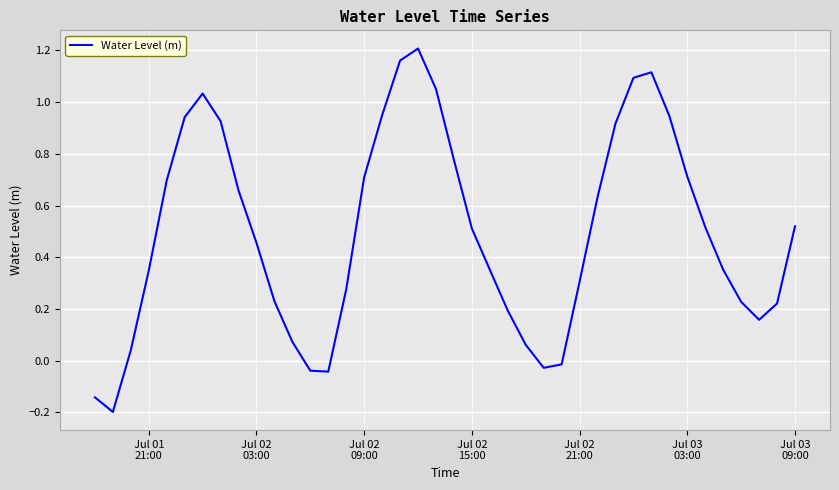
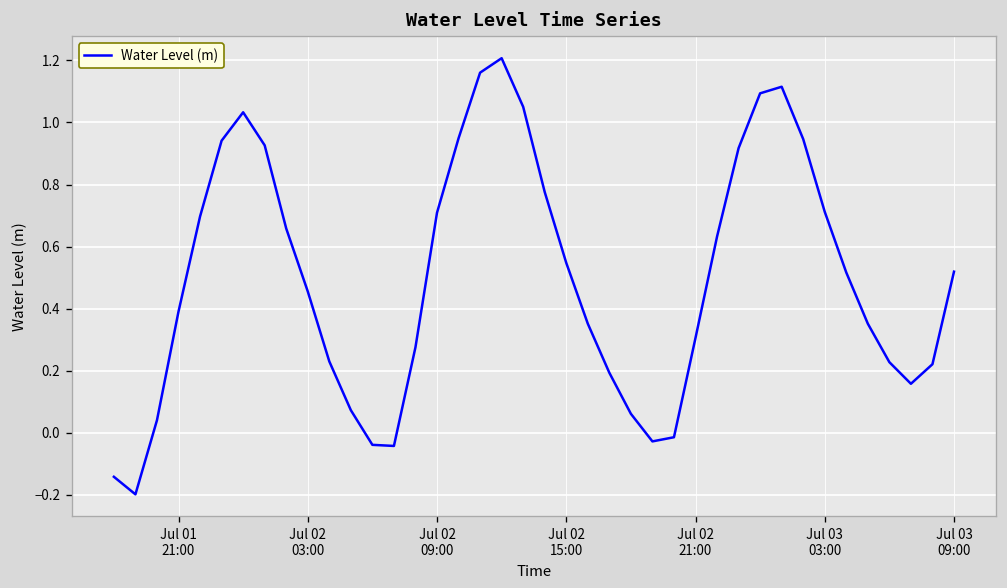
  {
-   "Jul 01 21:00": 0.35,
+   "Jul 01 21:00": 0.39,
    "Jul 02 03:00": 0.46,
    "Jul 02 09:00": 0.71,
-   "Jul 02 15:00": 0.51,
+   "Jul 02 15:00": 0.55,
    "Jul 02 21:00": 0.31,
    "Jul 03 03:00": 0.71,
    "Jul 03 09:00": 0.52
  }
